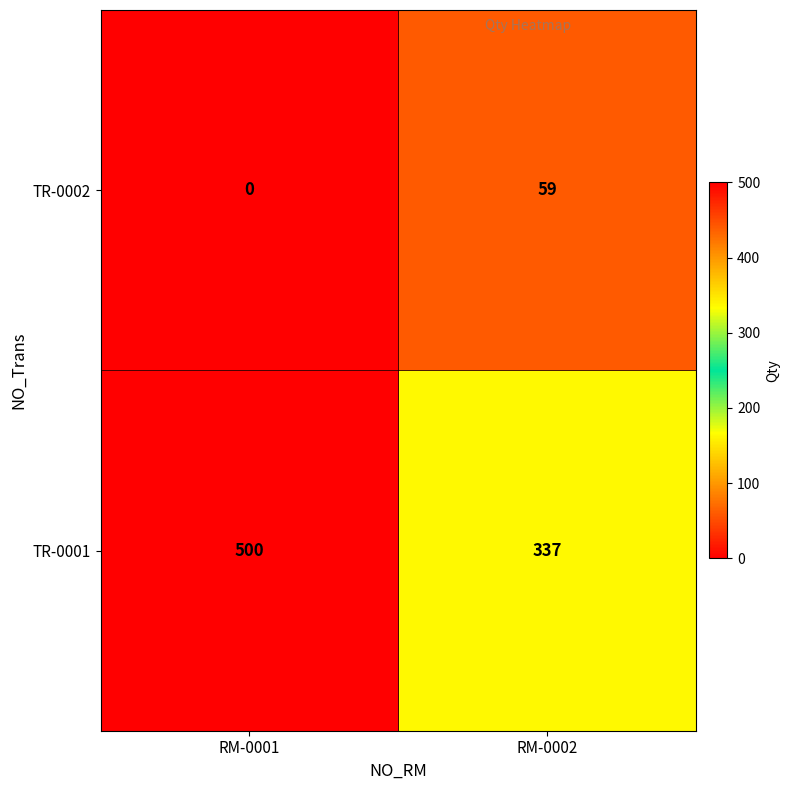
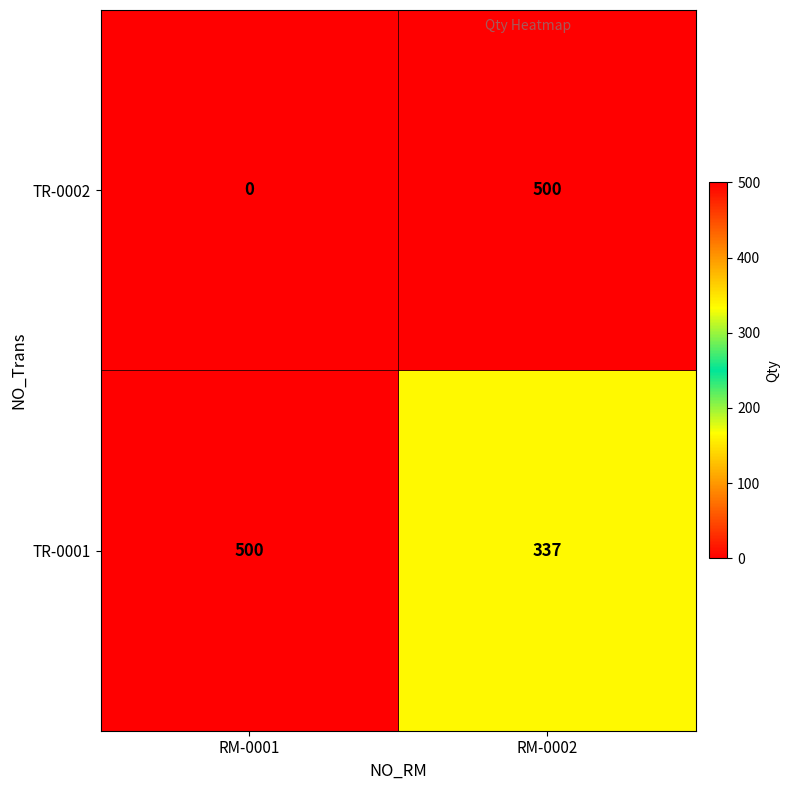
  {
    "TR-0002": {
      "RM-0001": 0,
-     "RM-0002": 59
+     "RM-0002": 500
    },
    "TR-0001": {
      "RM-0001": 500,
      "RM-0002": 337
    }
  }
